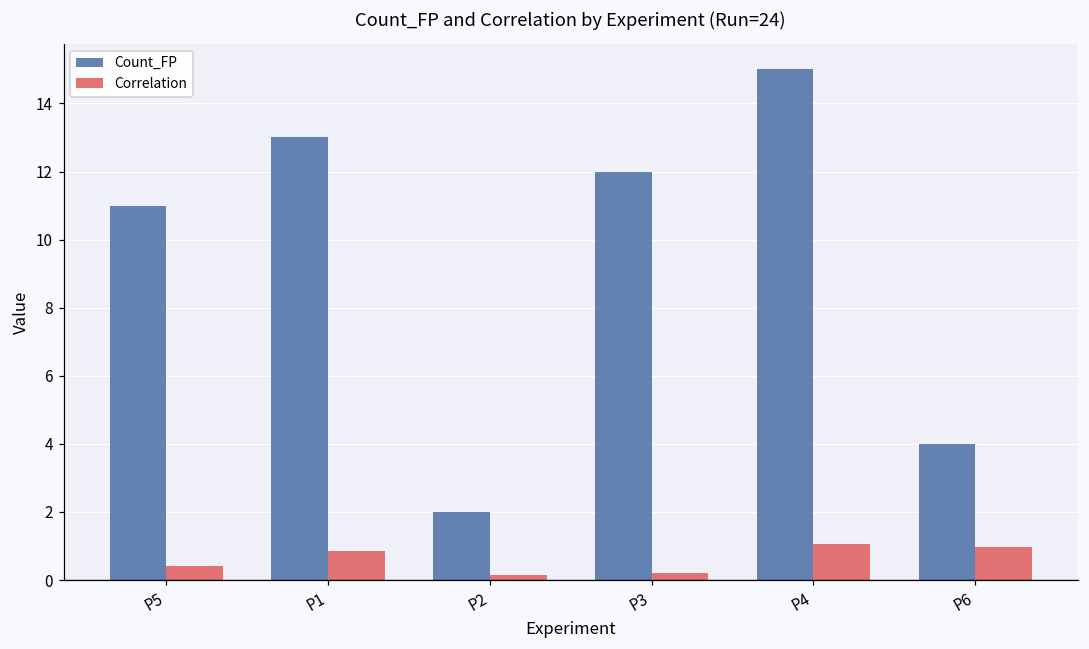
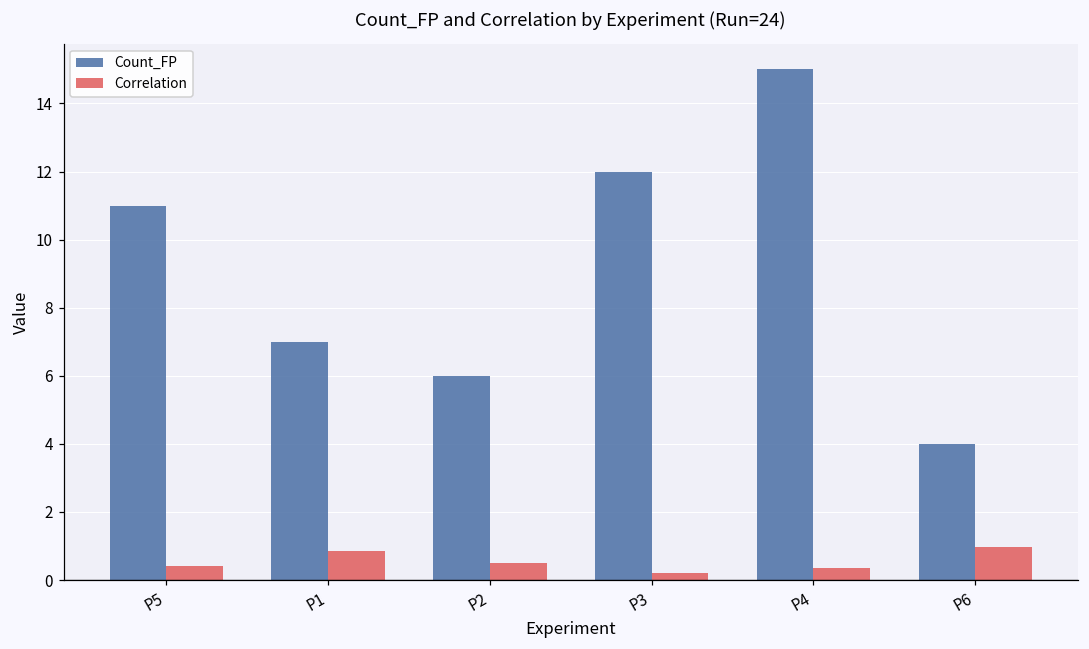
  {
    "Count_FP": {
      "P5": 11,
-     "P1": 13,
-     "P2": 2,
+     "P1": 7,
+     "P2": 6,
      "P3": 12,
      "P4": 15,
      "P6": 4
    },
    "Correlation": {
      "P5": 0.4,
      "P1": 0.9,
-     "P2": 0.1,
+     "P2": 0.5,
      "P3": 0.2,
-     "P4": 1.1,
+     "P4": 0.3,
      "P6": 1.0
    }
  }
